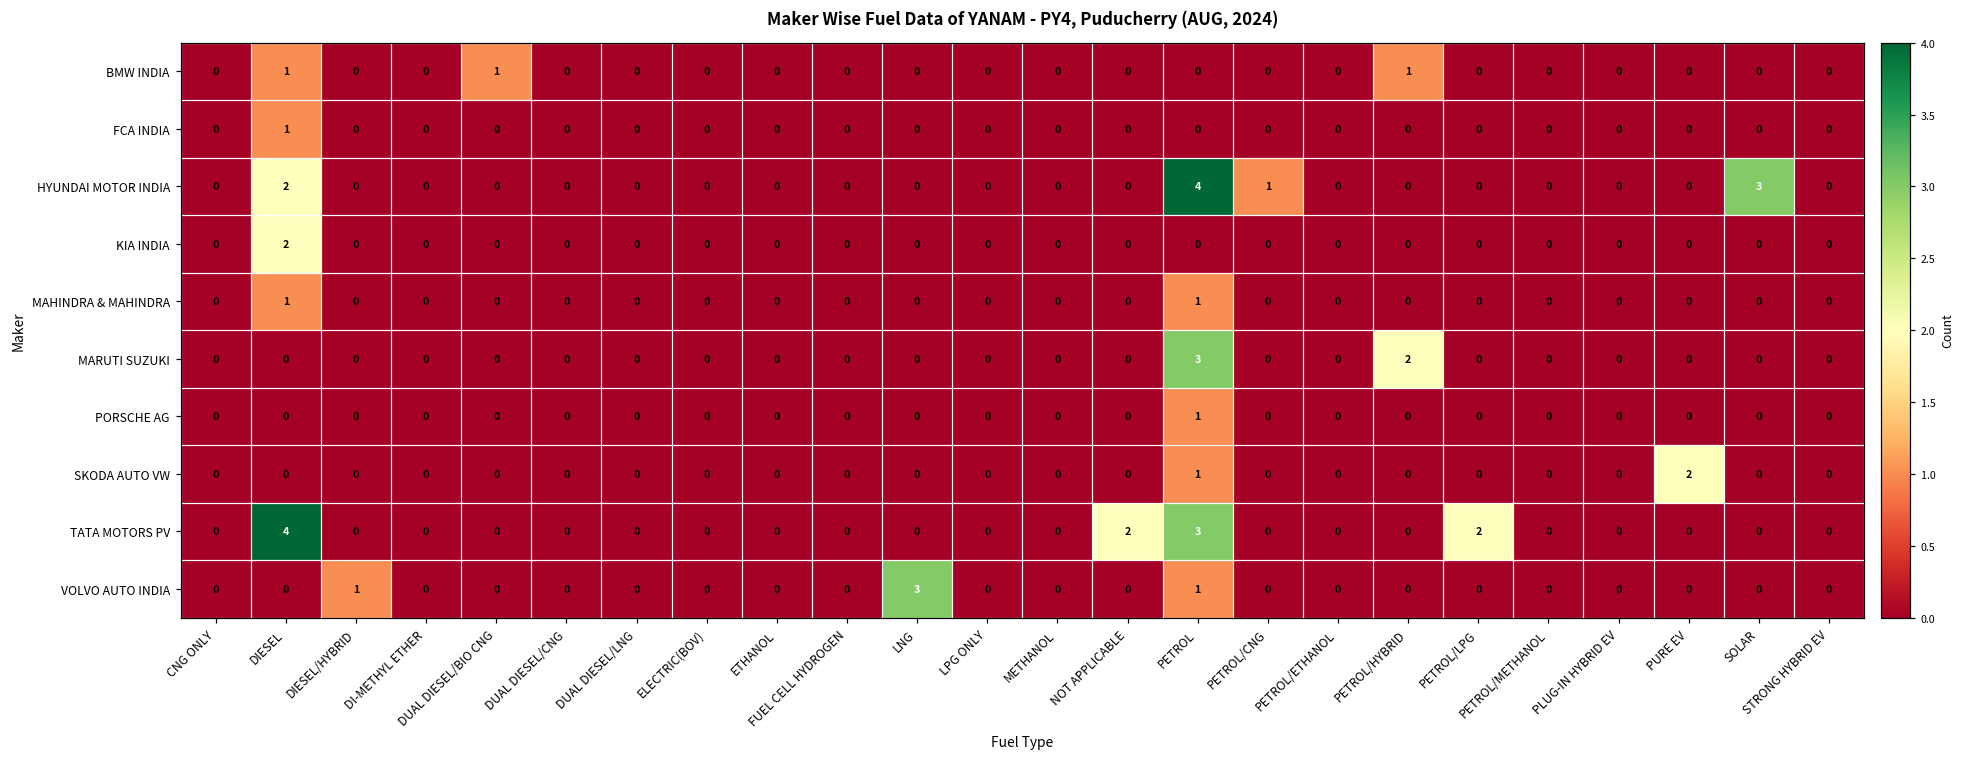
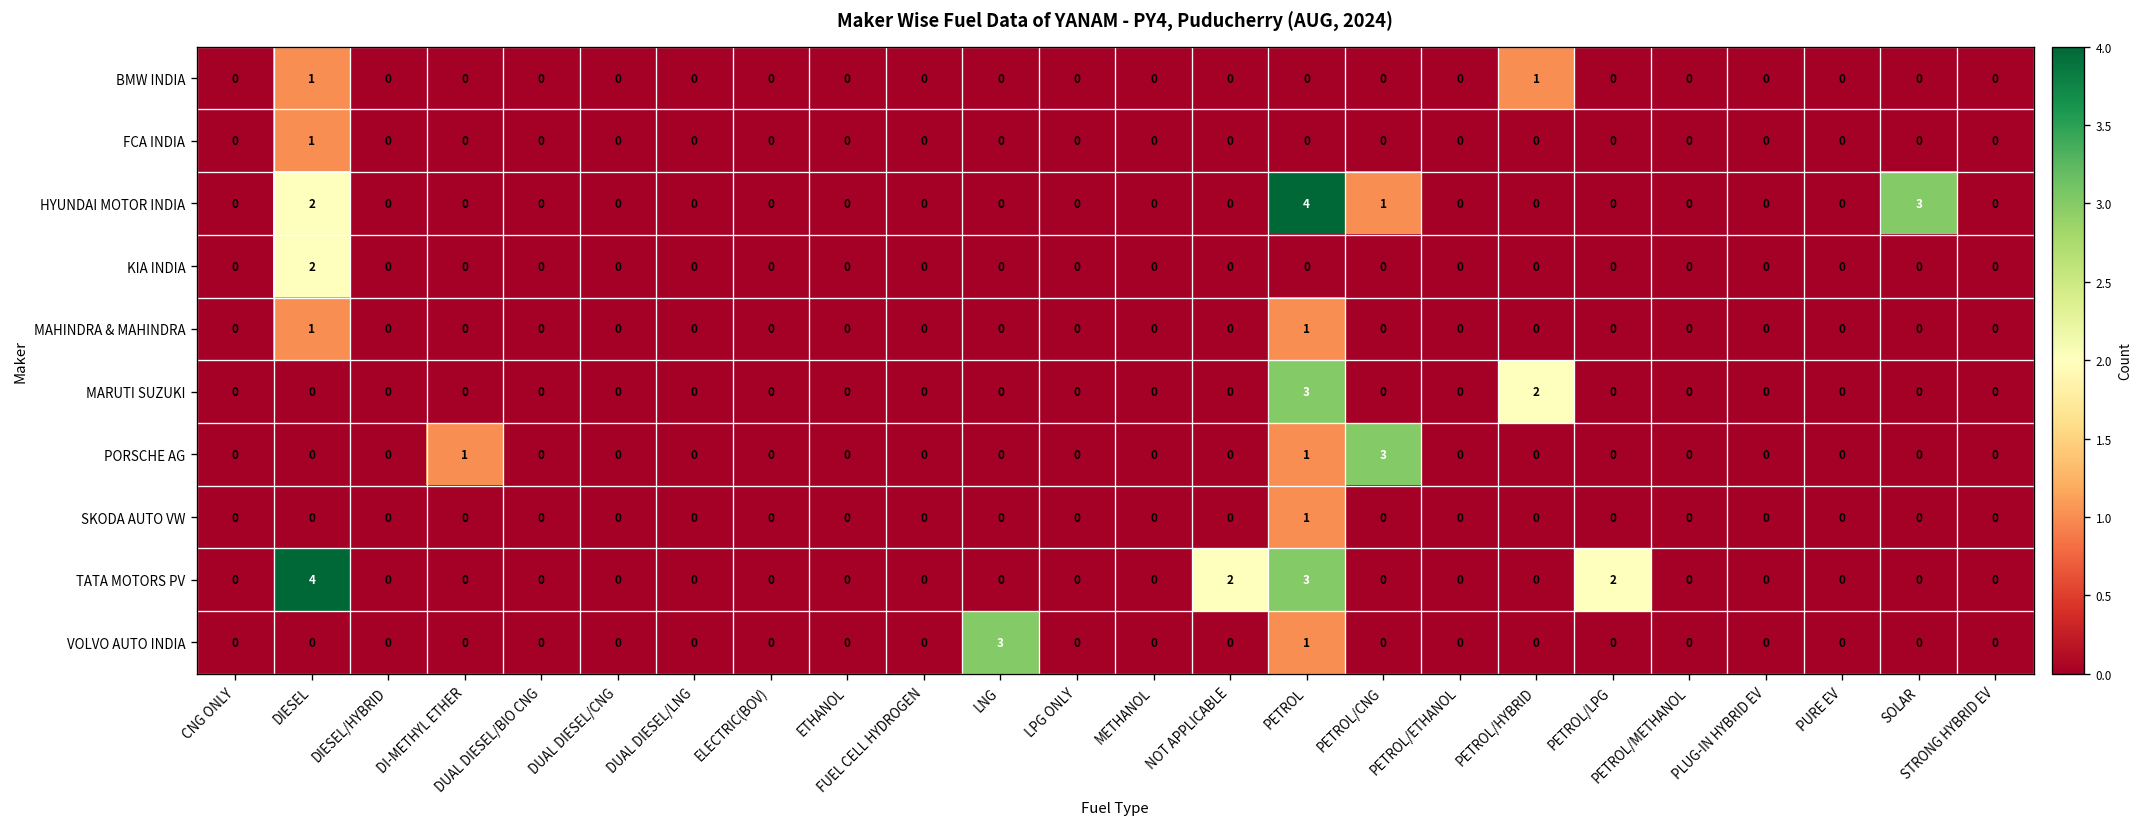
  {
    "BMW INDIA": {
      "CNG ONLY": 0,
      "DIESEL": 1,
      "DIESEL/HYBRID": 0,
      "DI-METHYL ETHER": 0,
-     "DUAL DIESEL/BIO CNG": 1,
+     "DUAL DIESEL/BIO CNG": 0,
      "DUAL DIESEL/CNG": 0,
      "DUAL DIESEL/LNG": 0,
      "ELECTRIC(BOV)": 0,
      "ETHANOL": 0,
      "FUEL CELL HYDROGEN": 0,
      "LNG": 0,
      "LPG ONLY": 0,
      "METHANOL": 0,
      "NOT APPLICABLE": 0,
      "PETROL": 0,
      "PETROL/CNG": 0,
      "PETROL/ETHANOL": 0,
      "PETROL/HYBRID": 1,
      "PETROL/LPG": 0,
      "PETROL/METHANOL": 0,
      "PLUG-IN HYBRID EV": 0,
      "PURE EV": 0,
      "SOLAR": 0,
      "STRONG HYBRID EV": 0
    },
    "PORSCHE AG": {
      "CNG ONLY": 0,
      "DIESEL": 0,
      "DIESEL/HYBRID": 0,
-     "DI-METHYL ETHER": 0,
+     "DI-METHYL ETHER": 1,
      "DUAL DIESEL/BIO CNG": 0,
      "DUAL DIESEL/CNG": 0,
      "DUAL DIESEL/LNG": 0,
      "ELECTRIC(BOV)": 0,
      "ETHANOL": 0,
      "FUEL CELL HYDROGEN": 0,
      "LNG": 0,
      "LPG ONLY": 0,
      "METHANOL": 0,
      "NOT APPLICABLE": 0,
      "PETROL": 1,
-     "PETROL/CNG": 0,
+     "PETROL/CNG": 3,
      "PETROL/ETHANOL": 0,
      "PETROL/HYBRID": 0,
      "PETROL/LPG": 0,
      "PETROL/METHANOL": 0,
      "PLUG-IN HYBRID EV": 0,
      "PURE EV": 0,
      "SOLAR": 0,
      "STRONG HYBRID EV": 0
    },
    "SKODA AUTO VW": {
      "CNG ONLY": 0,
      "DIESEL": 0,
      "DIESEL/HYBRID": 0,
      "DI-METHYL ETHER": 0,
      "DUAL DIESEL/BIO CNG": 0,
      "DUAL DIESEL/CNG": 0,
      "DUAL DIESEL/LNG": 0,
      "ELECTRIC(BOV)": 0,
      "ETHANOL": 0,
      "FUEL CELL HYDROGEN": 0,
      "LNG": 0,
      "LPG ONLY": 0,
      "METHANOL": 0,
      "NOT APPLICABLE": 0,
      "PETROL": 1,
      "PETROL/CNG": 0,
      "PETROL/ETHANOL": 0,
      "PETROL/HYBRID": 0,
      "PETROL/LPG": 0,
      "PETROL/METHANOL": 0,
      "PLUG-IN HYBRID EV": 0,
-     "PURE EV": 2,
+     "PURE EV": 0,
      "SOLAR": 0,
      "STRONG HYBRID EV": 0
    },
    "VOLVO AUTO INDIA": {
      "CNG ONLY": 0,
      "DIESEL": 0,
-     "DIESEL/HYBRID": 1,
+     "DIESEL/HYBRID": 0,
      "DI-METHYL ETHER": 0,
      "DUAL DIESEL/BIO CNG": 0,
      "DUAL DIESEL/CNG": 0,
      "DUAL DIESEL/LNG": 0,
      "ELECTRIC(BOV)": 0,
      "ETHANOL": 0,
      "FUEL CELL HYDROGEN": 0,
      "LNG": 3,
      "LPG ONLY": 0,
      "METHANOL": 0,
      "NOT APPLICABLE": 0,
      "PETROL": 1,
      "PETROL/CNG": 0,
      "PETROL/ETHANOL": 0,
      "PETROL/HYBRID": 0,
      "PETROL/LPG": 0,
      "PETROL/METHANOL": 0,
      "PLUG-IN HYBRID EV": 0,
      "PURE EV": 0,
      "SOLAR": 0,
      "STRONG HYBRID EV": 0
    }
  }
